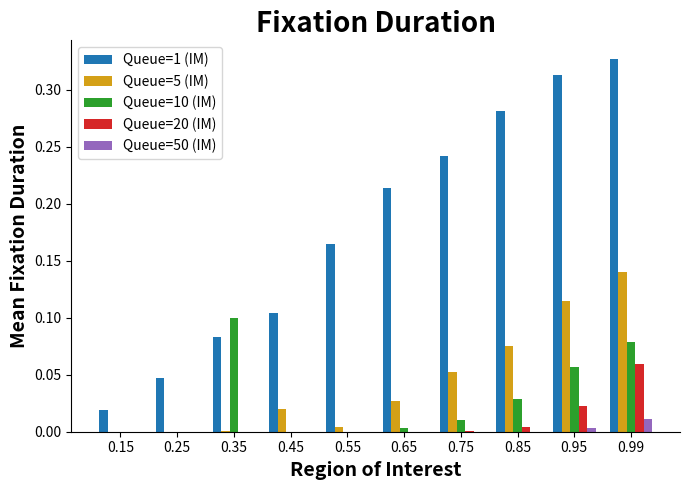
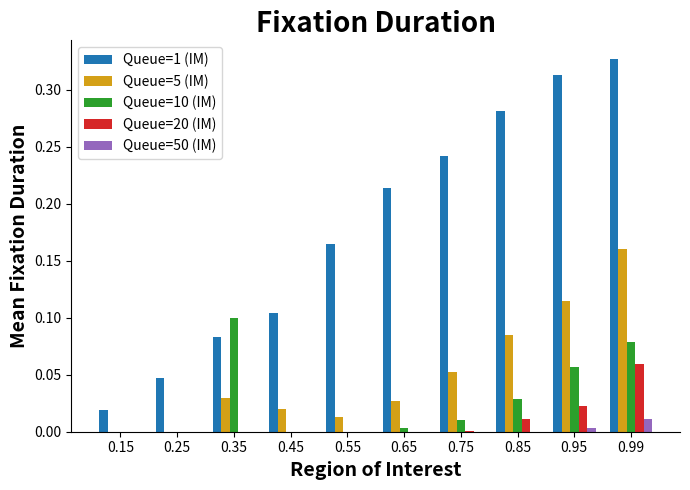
  {
    "Queue=1 (IM)": {
      "0.15": 0.019,
      "0.25": 0.047,
      "0.35": 0.083,
      "0.45": 0.104,
      "0.55": 0.165,
      "0.65": 0.214,
      "0.75": 0.242,
      "0.85": 0.281,
      "0.95": 0.313,
      "0.99": 0.327
    },
    "Queue=5 (IM)": {
      "0.15": 0.000,
      "0.25": 0.000,
-     "0.35": 0.001,
+     "0.35": 0.030,
      "0.45": 0.020,
-     "0.55": 0.004,
+     "0.55": 0.013,
      "0.65": 0.027,
      "0.75": 0.052,
-     "0.85": 0.075,
+     "0.85": 0.085,
      "0.95": 0.115,
-     "0.99": 0.14
+     "0.99": 0.16
    },
    "Queue=10 (IM)": {
      "0.15": 0.000,
      "0.25": 0.000,
      "0.35": 0.100,
      "0.45": 0.000,
      "0.55": 0.000,
      "0.65": 0.003,
      "0.75": 0.010,
      "0.85": 0.029,
      "0.95": 0.057,
      "0.99": 0.079
    },
    "Queue=20 (IM)": {
      "0.15": 0.000,
      "0.25": 0.000,
      "0.35": 0.000,
      "0.45": 0.000,
      "0.55": 0.000,
      "0.65": 0.000,
-     "0.85": 0.004,
+     "0.85": 0.011,
      "0.95": 0.023,
      "0.99": 0.059
    },
    "Queue=50 (IM)": {
      "0.15": 0.000,
      "0.25": 0.000,
      "0.35": 0.000,
      "0.45": 0.000,
      "0.55": 0.000,
      "0.65": 0.000,
      "0.75": 0.000,
      "0.85": 0.000,
      "0.95": 0.003,
      "0.99": 0.011
    }
  }
